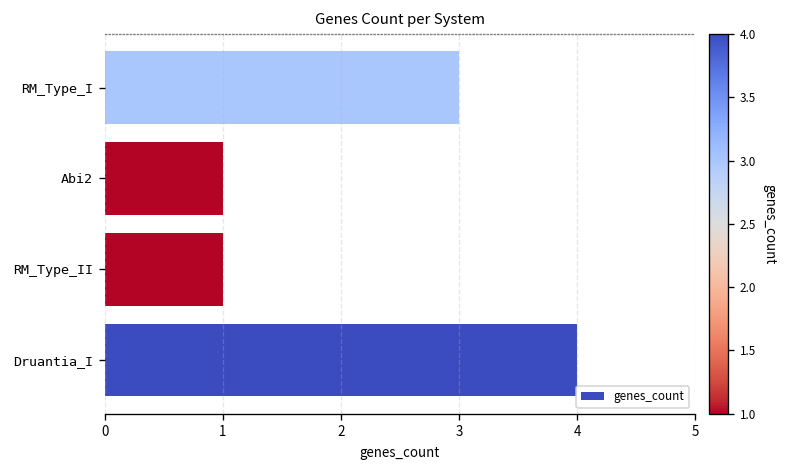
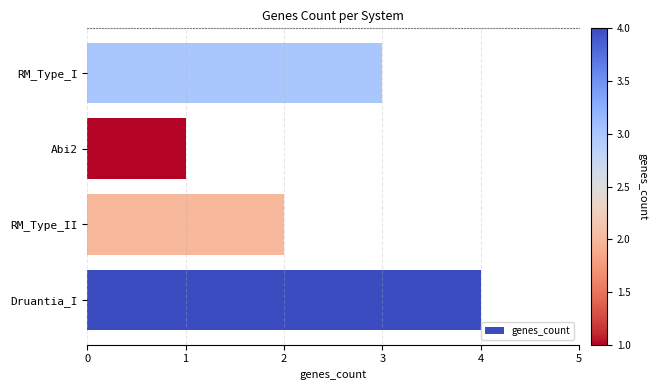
  {
    "RM_Type_I": 3,
    "Abi2": 1,
-   "RM_Type_II": 1,
+   "RM_Type_II": 2,
    "Druantia_I": 4
  }
